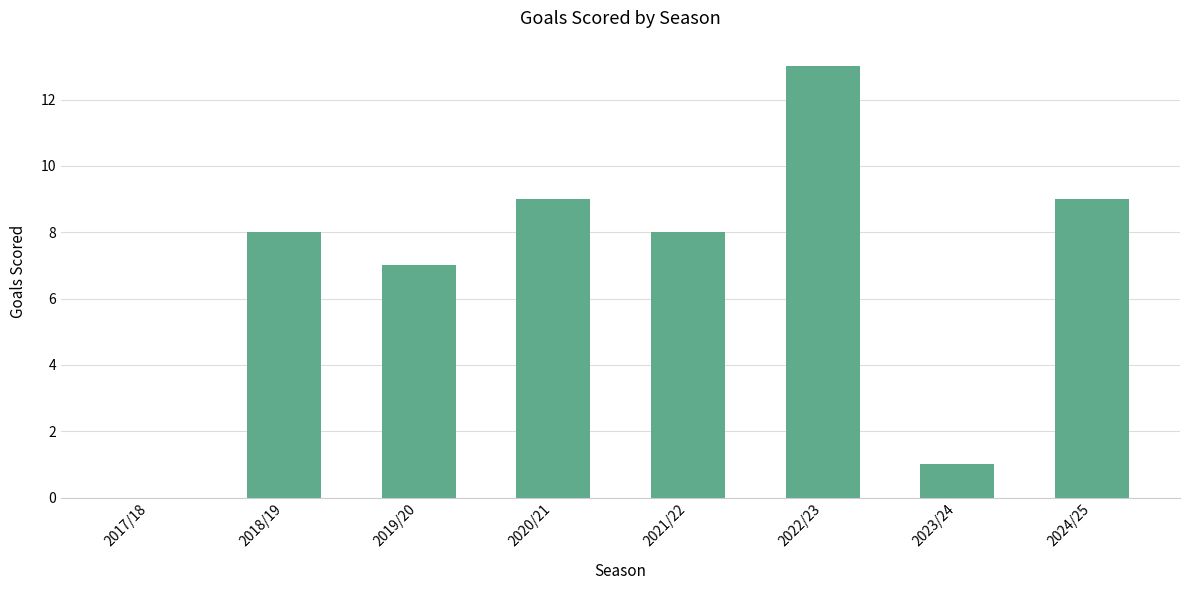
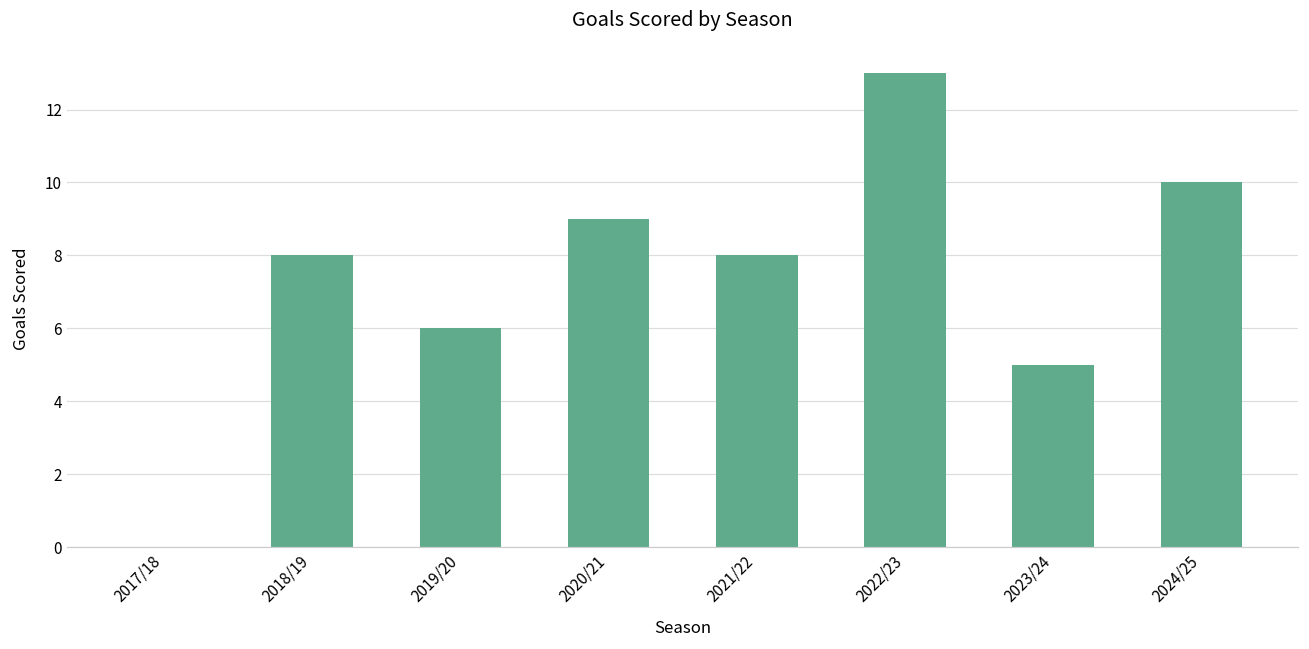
  {
    "2017/18": 0,
    "2018/19": 8,
-   "2019/20": 7,
+   "2019/20": 6,
    "2020/21": 9,
    "2021/22": 8,
    "2022/23": 13,
-   "2023/24": 1,
-   "2024/25": 9
+   "2023/24": 5,
+   "2024/25": 10
  }
